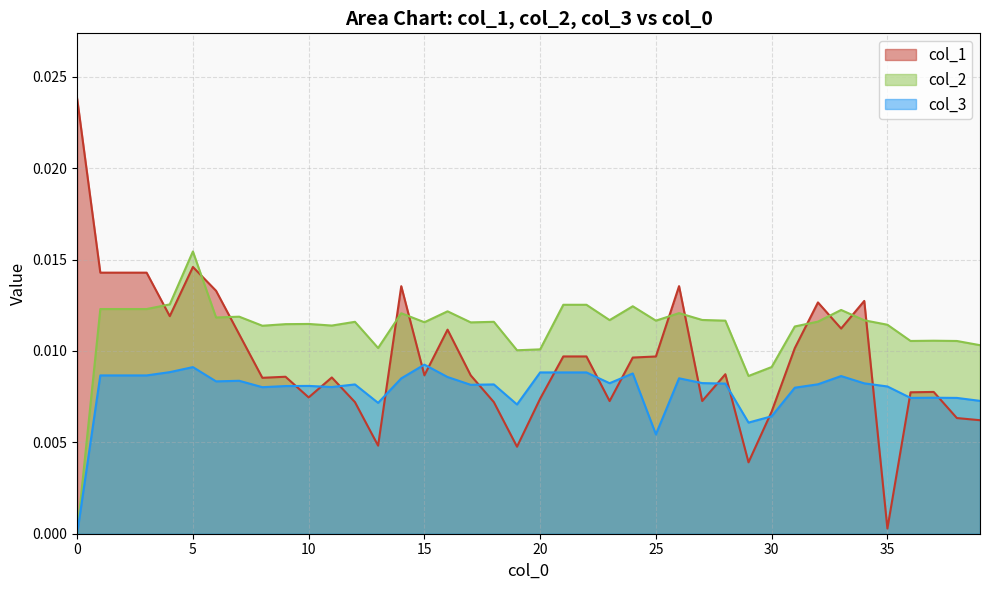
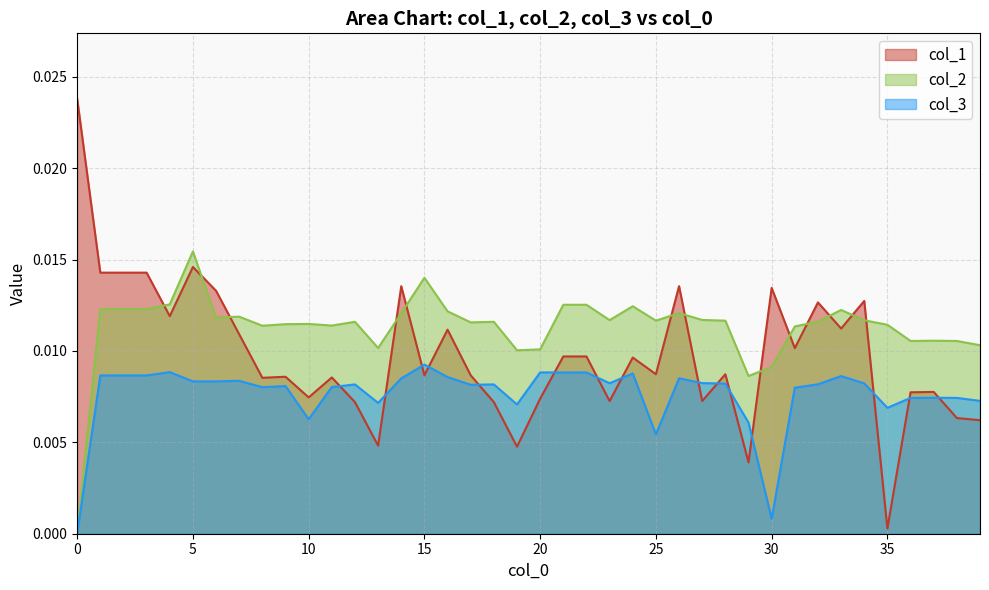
  {
    "col_1": {
      "0": 0.0238,
      "5": 0.0146,
      "10": 0.0075,
      "15": 0.0087,
      "20": 0.0074,
-     "25": 0.0097,
-     "30": 0.0067,
+     "25": 0.0087,
+     "30": 0.0135,
      "35": 0.0003
    },
    "col_2": {
      "5": 0.0154,
      "10": 0.0115,
-     "15": 0.0116,
+     "15": 0.0140,
      "20": 0.0101,
      "25": 0.0117,
      "30": 0.0091,
      "35": 0.0114
    },
    "col_3": {
-     "5": 0.0091,
-     "10": 0.0081,
+     "5": 0.0083,
+     "10": 0.0063,
      "15": 0.0093,
      "20": 0.0088,
      "25": 0.0054,
-     "30": 0.0064,
-     "35": 0.0081
+     "30": 0.0008,
+     "35": 0.0069
    }
  }
